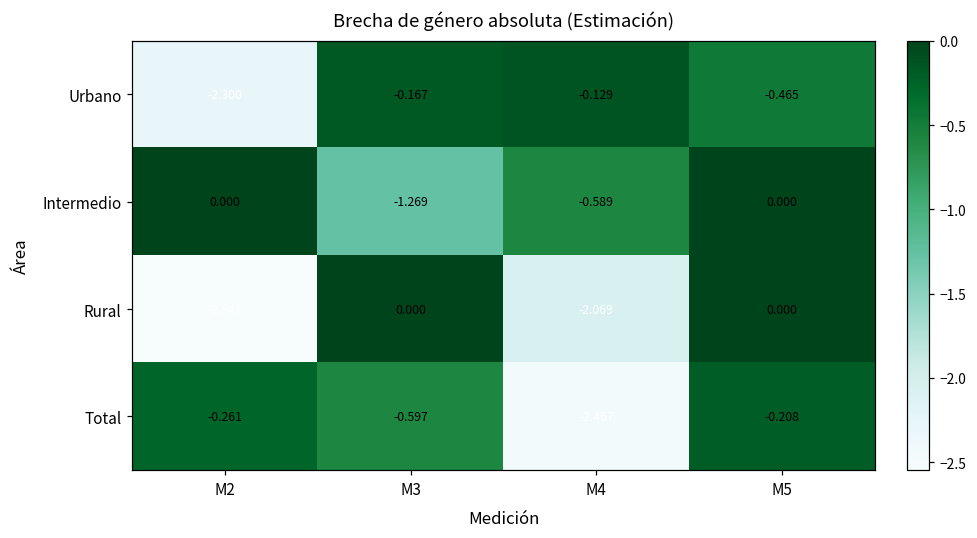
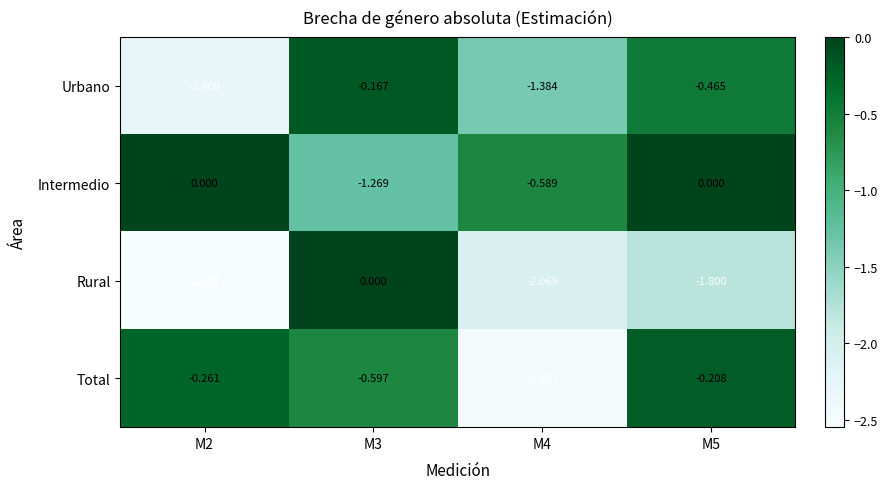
  {
    "Urbano": {
      "M3": -0.167,
-     "M4": -0.129,
+     "M4": -1.384,
      "M5": -0.465
    },
    "Intermedio": {
      "M2": 0.000,
      "M3": -1.269,
      "M4": -0.589,
      "M5": 0.000
    },
    "Rural": {
      "M3": 0.000,
-     "M5": 0.000
+     "M5": -1.800
    },
    "Total": {
      "M2": -0.261,
      "M3": -0.597,
      "M5": -0.208
    }
  }
